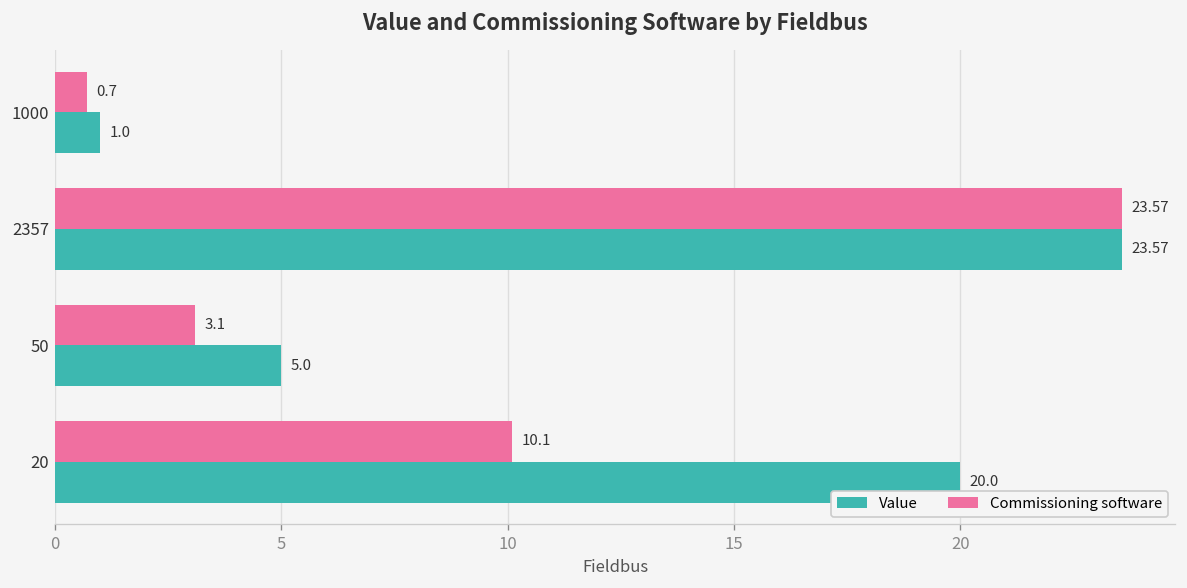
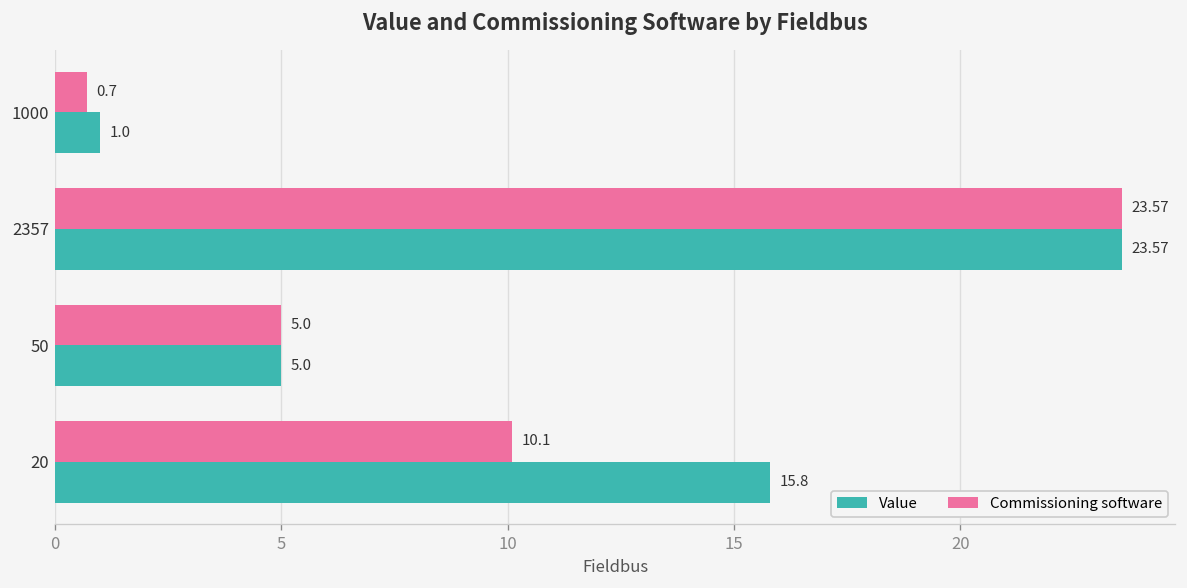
  {
    "Value": {
      "1000": 1.0,
      "2357": 23.57,
      "50": 5.0,
-     "20": 20.0
+     "20": 15.8
    },
    "Commissioning software": {
      "1000": 0.7,
      "2357": 23.57,
-     "50": 3.1,
+     "50": 5.0,
      "20": 10.1
    }
  }
